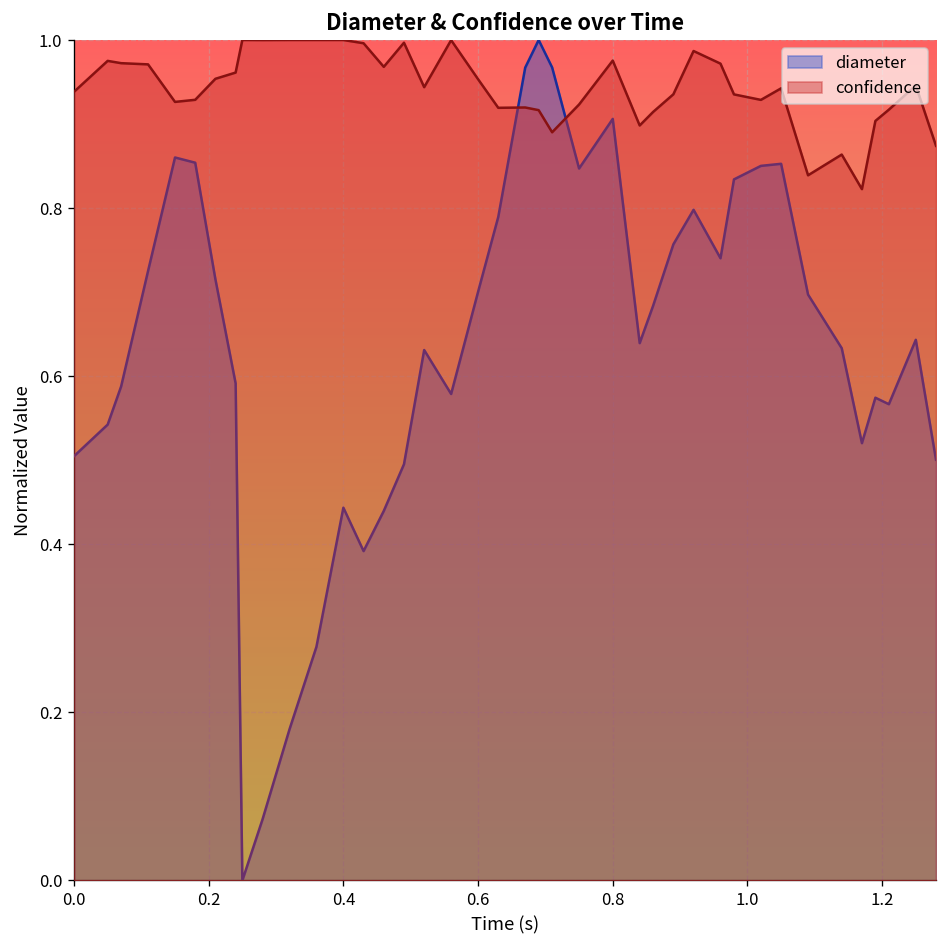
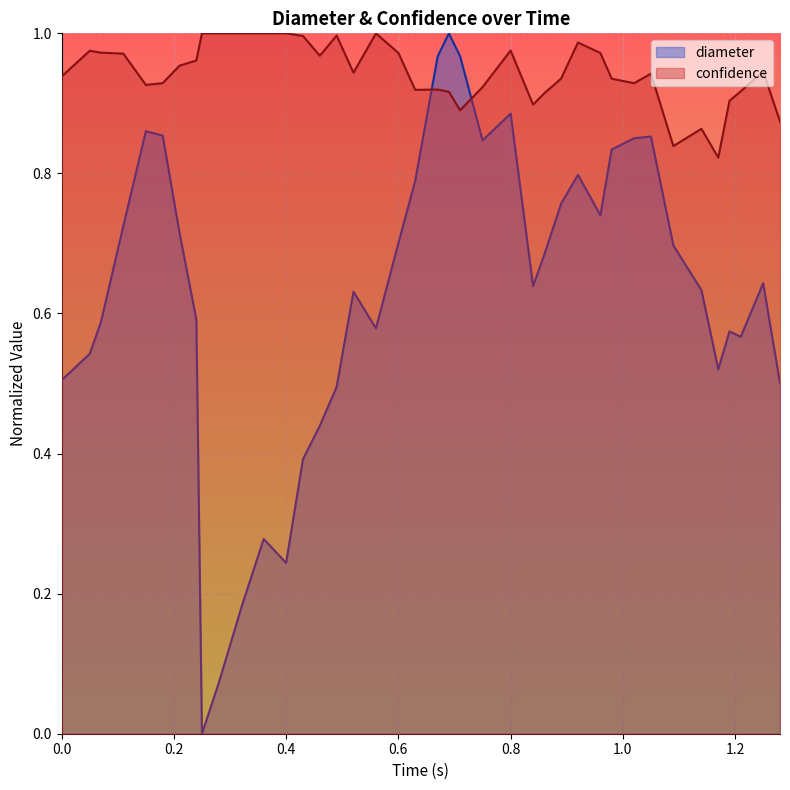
  {
    "diameter": {
      "0.0": 0.50,
-     "0.4": 0.44,
+     "0.4": 0.24,
      "0.6": 0.70,
-     "0.8": 0.91
+     "0.8": 0.89
    },
    "confidence": {
      "0.0": 0.94,
      "0.4": 1.00,
-     "0.6": 0.95,
+     "0.6": 0.97,
      "0.8": 0.98
    }
  }
